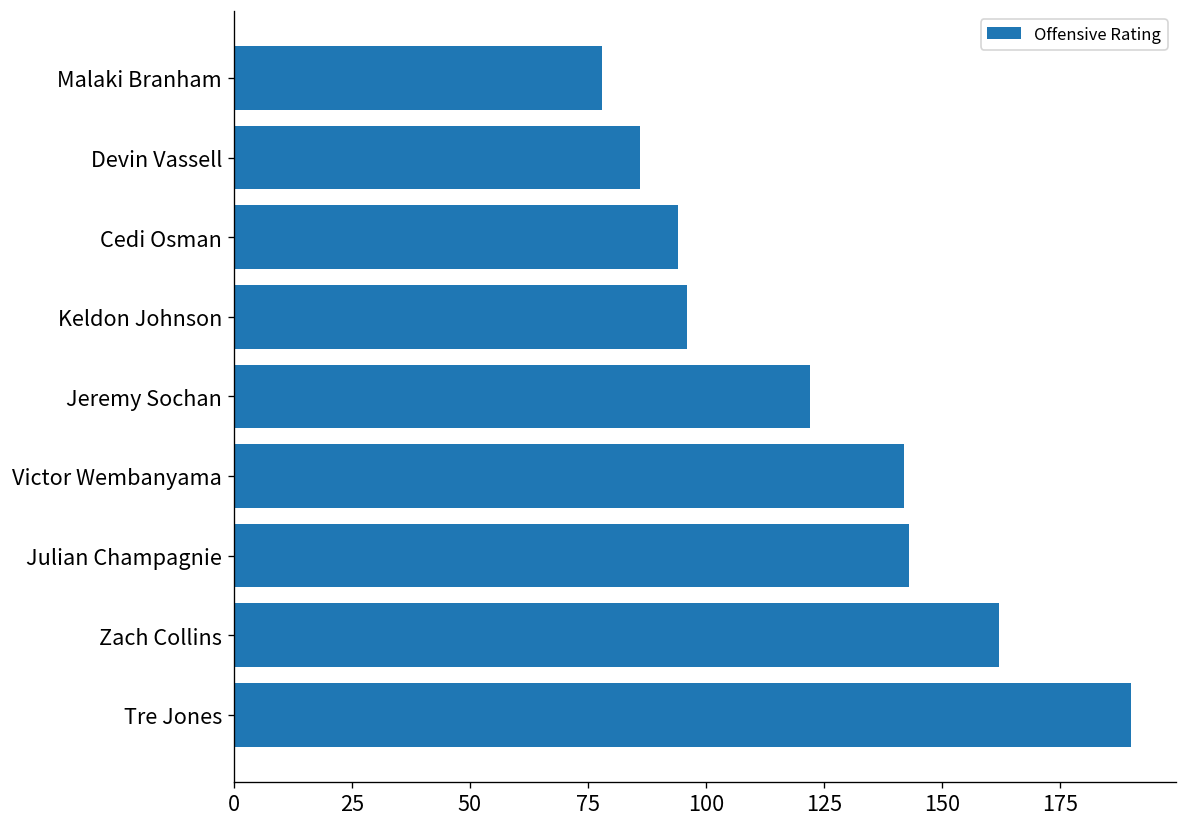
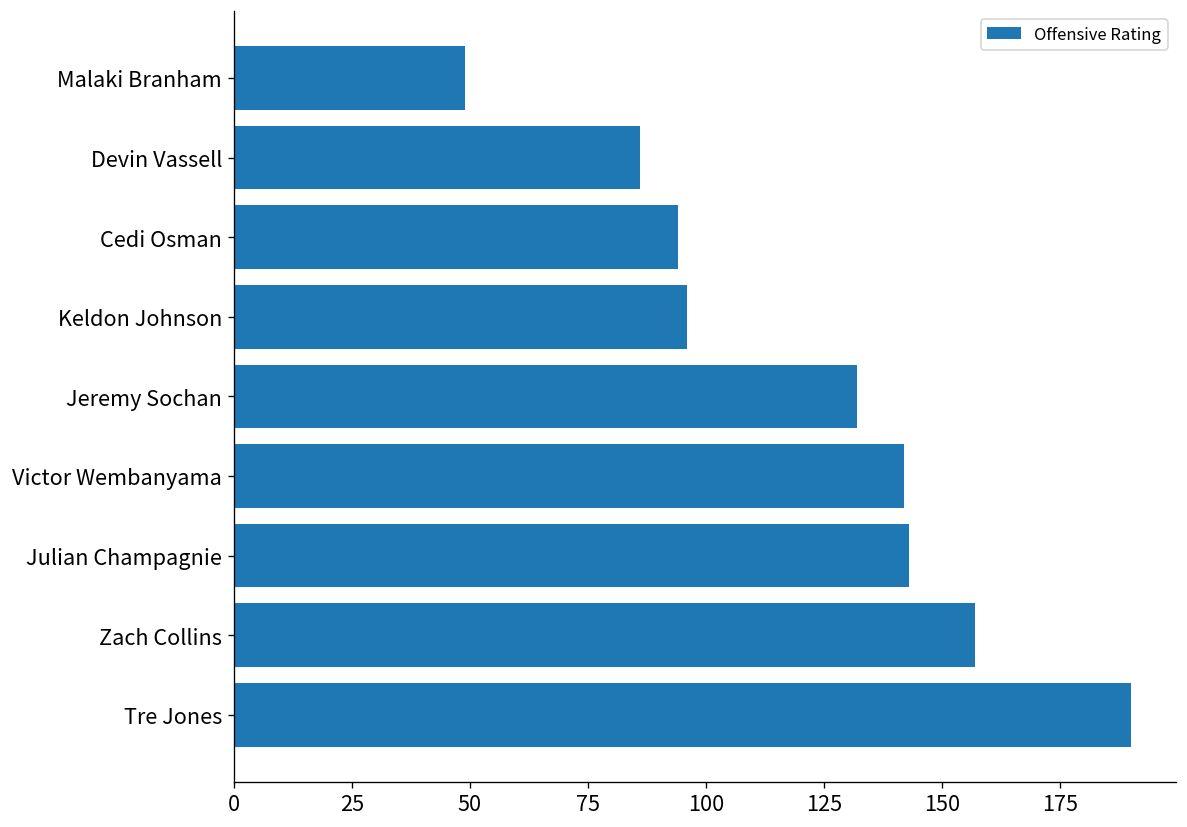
  {
-   "Malaki Branham": 78,
+   "Malaki Branham": 49,
    "Devin Vassell": 86,
    "Cedi Osman": 94,
    "Keldon Johnson": 96,
-   "Jeremy Sochan": 122,
+   "Jeremy Sochan": 132,
    "Victor Wembanyama": 142,
    "Julian Champagnie": 143,
-   "Zach Collins": 162,
+   "Zach Collins": 157,
    "Tre Jones": 190
  }
